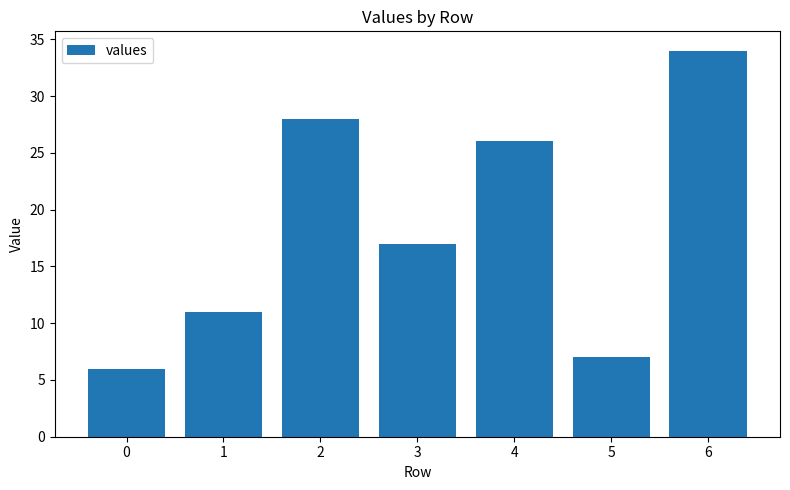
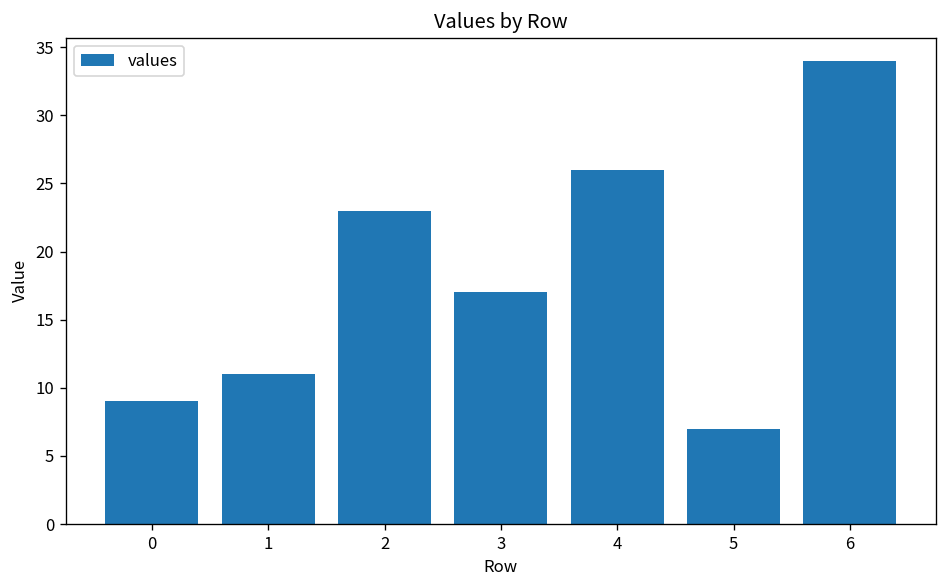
  {
-   "0": 6,
+   "0": 9,
    "1": 11,
-   "2": 28,
+   "2": 23,
    "3": 17,
    "4": 26,
    "5": 7,
    "6": 34
  }
